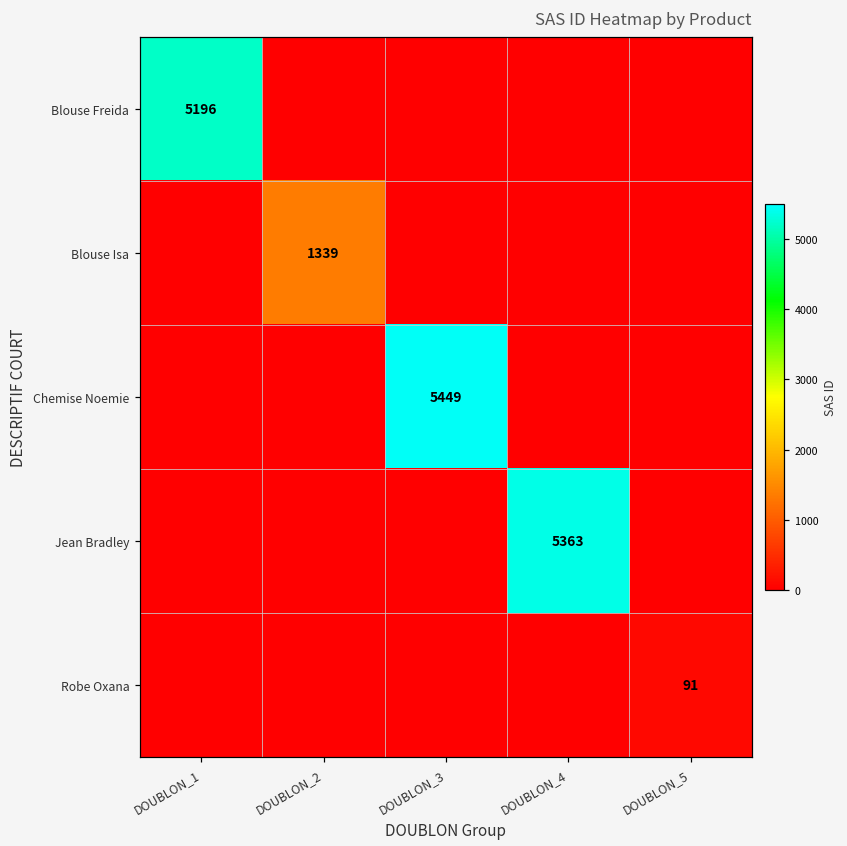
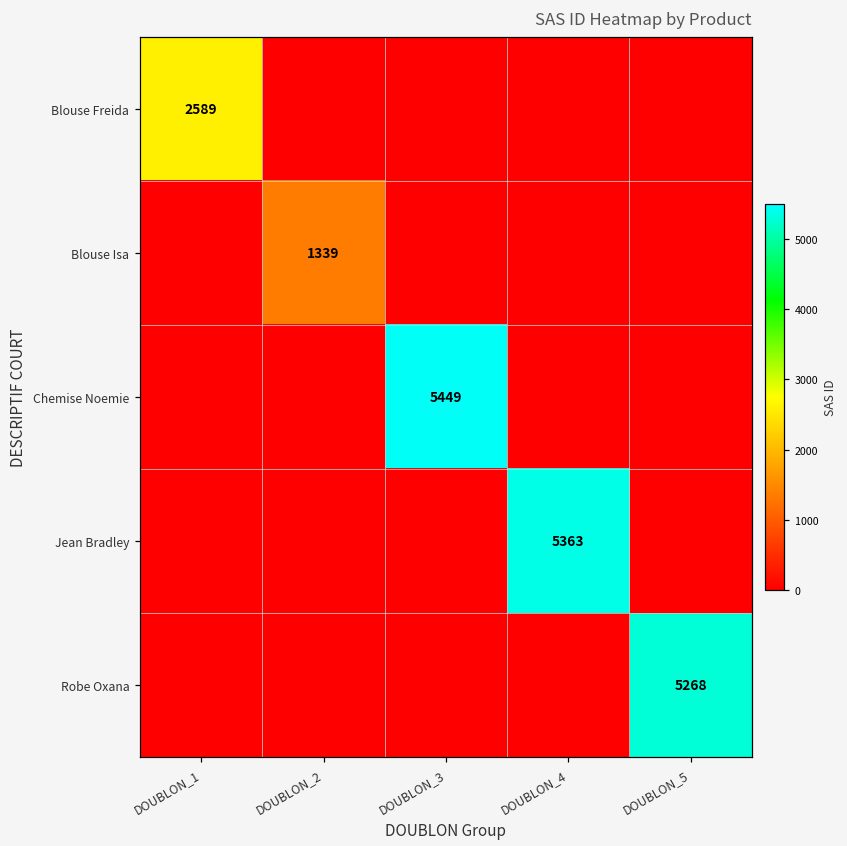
  {
    "Blouse Freida": {
-     "DOUBLON_1": 5196
+     "DOUBLON_1": 2589
    },
    "Blouse Isa": {
      "DOUBLON_2": 1339
    },
    "Chemise Noemie": {
      "DOUBLON_3": 5449
    },
    "Jean Bradley": {
      "DOUBLON_4": 5363
    },
    "Robe Oxana": {
-     "DOUBLON_5": 91
+     "DOUBLON_5": 5268
    }
  }
